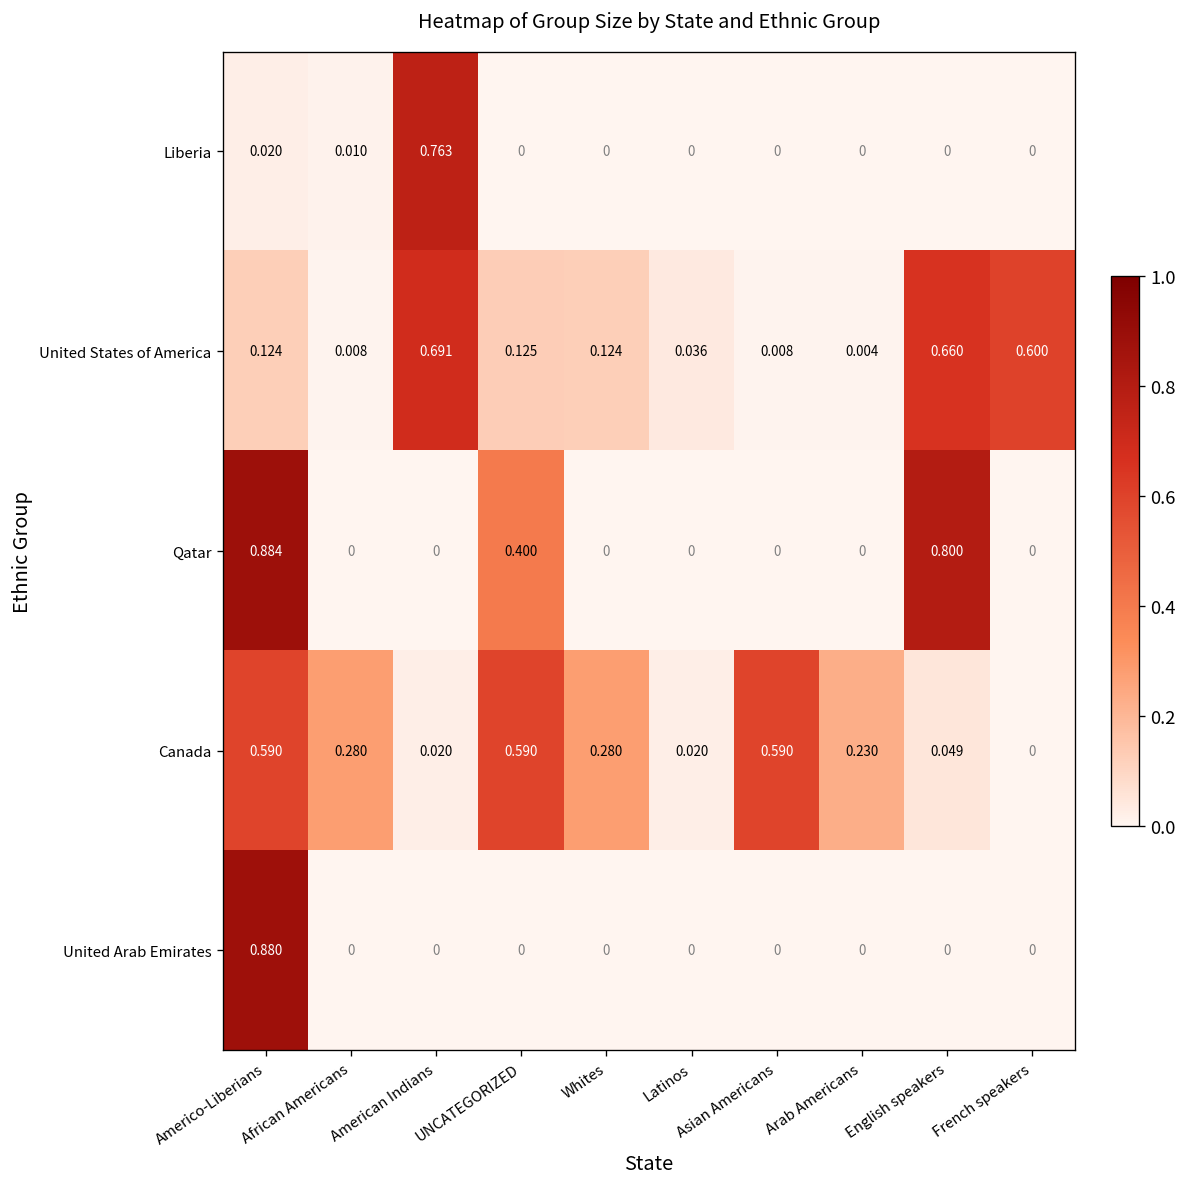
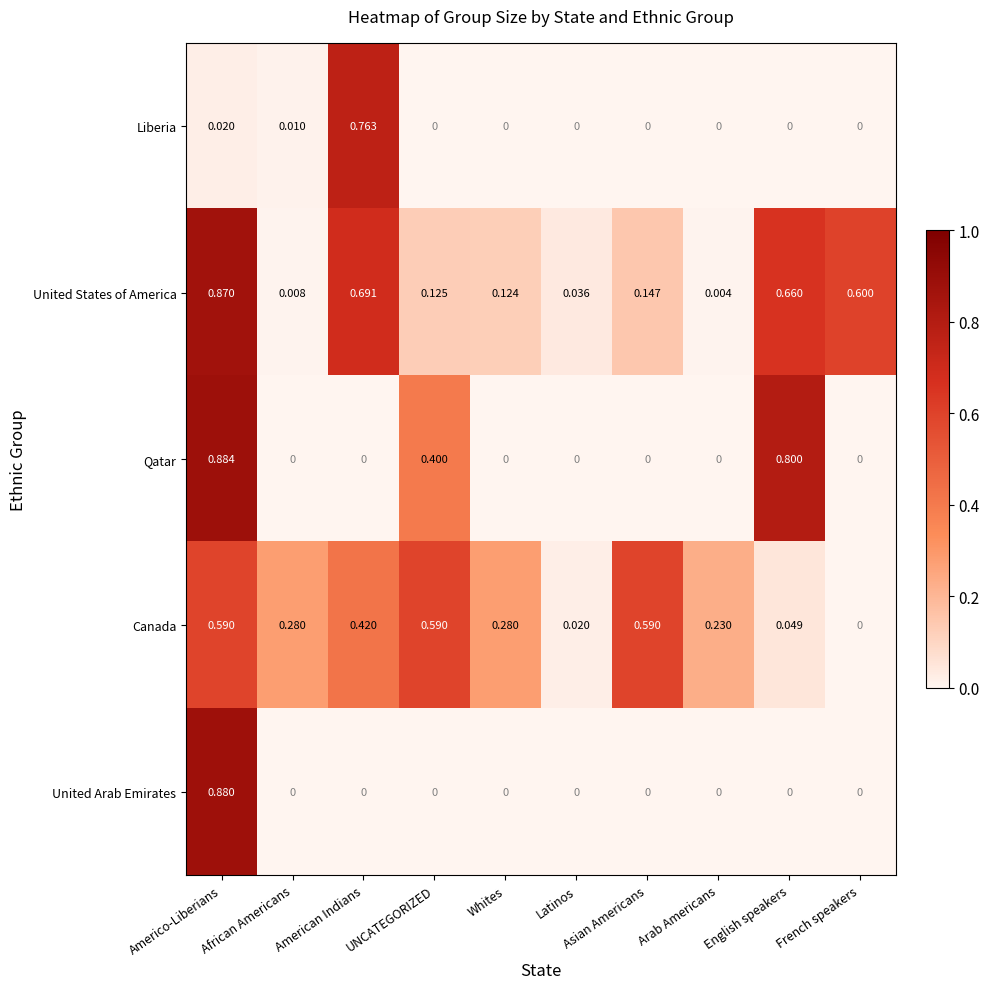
  {
    "Liberia": {
      "Americo-Liberians": 0.020,
      "African Americans": 0.010,
      "American Indians": 0.763,
      "UNCATEGORIZED": 0,
      "Whites": 0,
      "Latinos": 0,
      "Asian Americans": 0,
      "Arab Americans": 0,
      "English speakers": 0,
      "French speakers": 0
    },
    "United States of America": {
-     "Americo-Liberians": 0.124,
+     "Americo-Liberians": 0.870,
      "African Americans": 0.008,
      "American Indians": 0.691,
      "UNCATEGORIZED": 0.125,
      "Whites": 0.124,
      "Latinos": 0.036,
-     "Asian Americans": 0.008,
+     "Asian Americans": 0.147,
      "Arab Americans": 0.004,
      "English speakers": 0.660,
      "French speakers": 0.600
    },
    "Qatar": {
      "Americo-Liberians": 0.884,
      "African Americans": 0,
      "American Indians": 0,
      "UNCATEGORIZED": 0.400,
      "Whites": 0,
      "Latinos": 0,
      "Asian Americans": 0,
      "Arab Americans": 0,
      "English speakers": 0.800,
      "French speakers": 0
    },
    "Canada": {
      "Americo-Liberians": 0.590,
      "African Americans": 0.280,
-     "American Indians": 0.020,
+     "American Indians": 0.420,
      "UNCATEGORIZED": 0.590,
      "Whites": 0.280,
      "Latinos": 0.020,
      "Asian Americans": 0.590,
      "Arab Americans": 0.230,
      "English speakers": 0.049,
      "French speakers": 0
    },
    "United Arab Emirates": {
      "Americo-Liberians": 0.880,
      "African Americans": 0,
      "American Indians": 0,
      "UNCATEGORIZED": 0,
      "Whites": 0,
      "Latinos": 0,
      "Asian Americans": 0,
      "Arab Americans": 0,
      "English speakers": 0,
      "French speakers": 0
    }
  }
